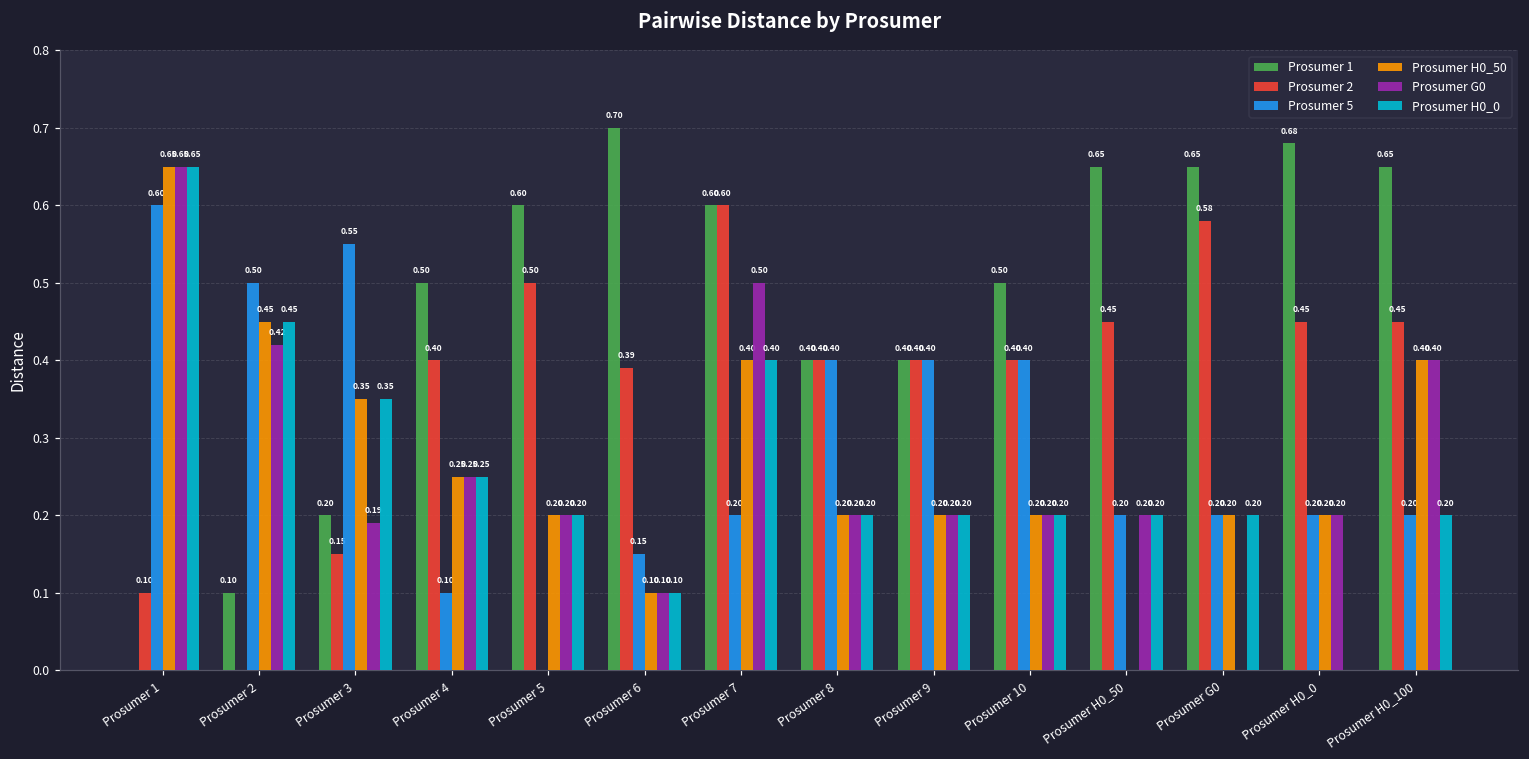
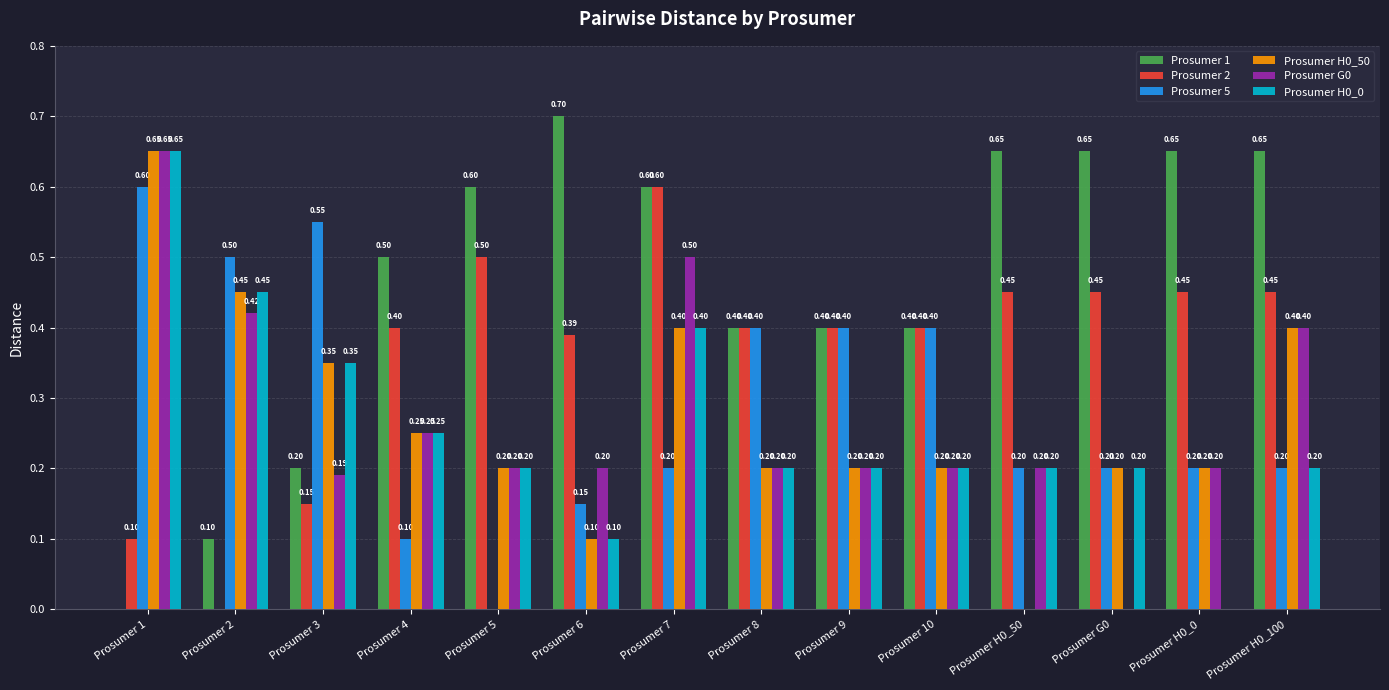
  {
    "Prosumer 1": {
      "Prosumer 2": 0.10,
      "Prosumer 3": 0.20,
      "Prosumer 4": 0.50,
      "Prosumer 5": 0.60,
      "Prosumer 6": 0.70,
-     "Prosumer 10": 0.50,
+     "Prosumer 10": 0.40,
      "Prosumer H0_50": 0.65,
      "Prosumer G0": 0.65,
-     "Prosumer H0_0": 0.68,
+     "Prosumer H0_0": 0.65,
      "Prosumer H0_100": 0.65
    },
    "Prosumer 2": {
      "Prosumer 1": 0.10,
      "Prosumer 3": 0.15,
      "Prosumer 4": 0.40,
      "Prosumer 5": 0.50,
      "Prosumer 6": 0.39,
      "Prosumer H0_50": 0.45,
-     "Prosumer G0": 0.58,
+     "Prosumer G0": 0.45,
      "Prosumer H0_0": 0.45,
      "Prosumer H0_100": 0.45
    },
    "Prosumer H0_50": {
      "Prosumer 2": 0.45,
      "Prosumer 3": 0.35,
      "Prosumer 6": 0.10,
      "Prosumer 7": 0.40
    },
    "Prosumer G0": {
      "Prosumer 2": 0.42,
      "Prosumer 3": 0.19,
-     "Prosumer 6": 0.10,
+     "Prosumer 6": 0.20,
      "Prosumer 7": 0.50
    }
  }
